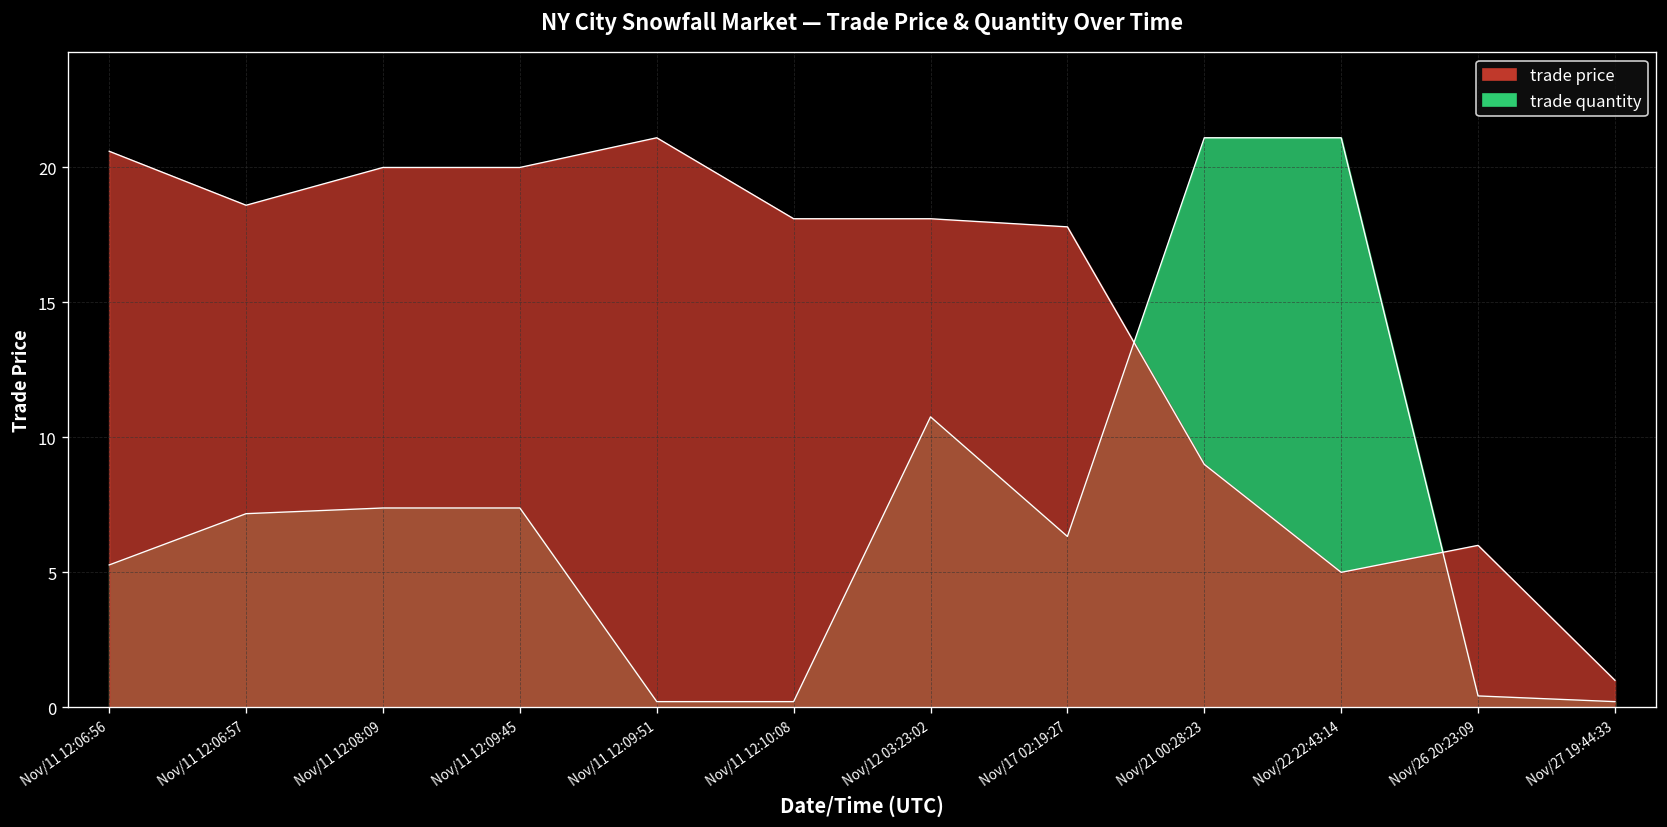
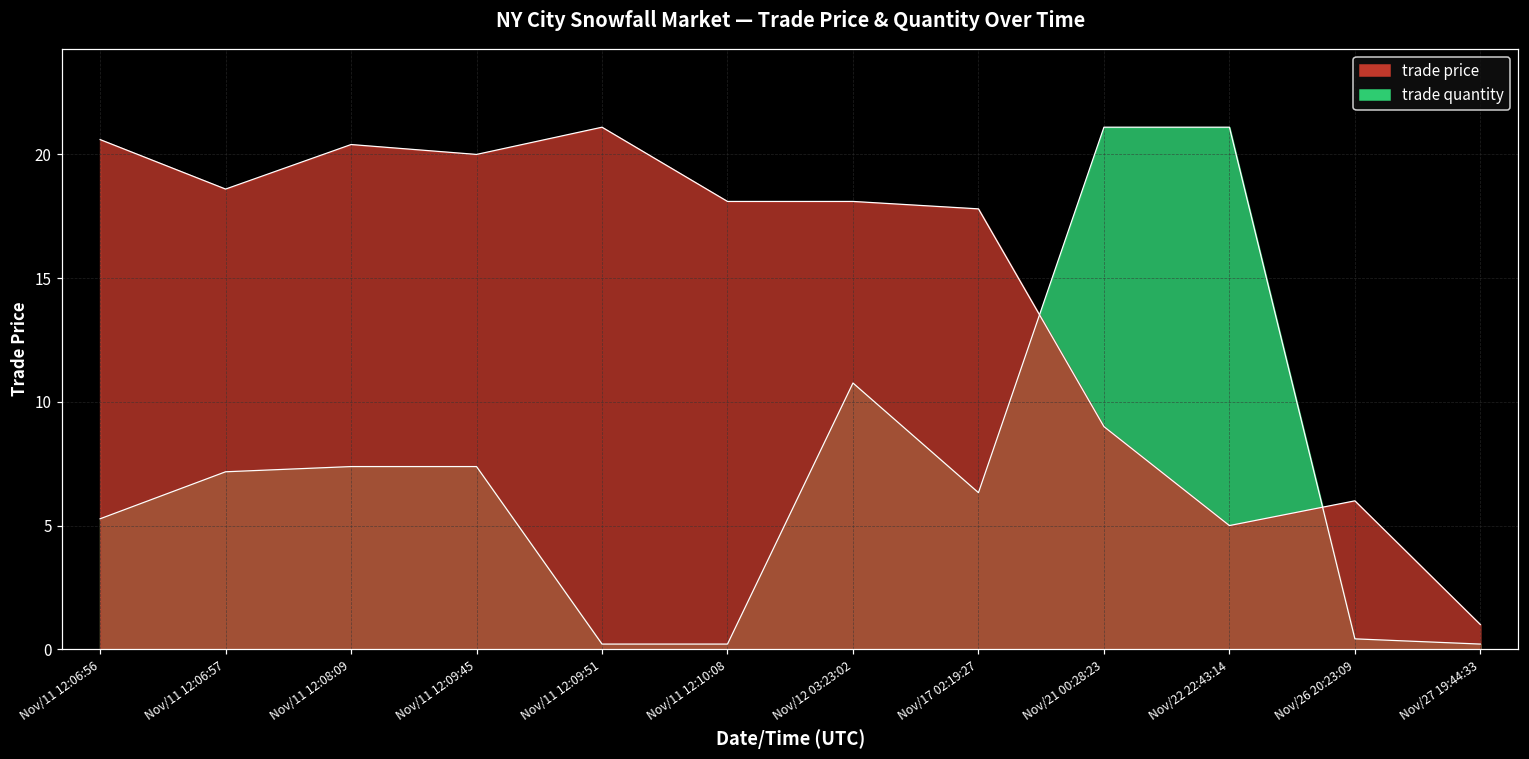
  {
    "trade quantity": {
      "Nov/11 12:06:56": 5.3,
      "Nov/11 12:06:57": 7.2,
      "Nov/11 12:08:09": 7.4,
      "Nov/11 12:09:45": 7.4,
      "Nov/11 12:09:51": 0.2,
      "Nov/11 12:10:08": 0.2,
      "Nov/12 03:23:02": 10.8,
      "Nov/17 02:19:27": 6.3,
      "Nov/21 00:28:23": 21.1,
      "Nov/22 22:43:14": 21.1,
      "Nov/26 20:23:09": 0.4,
      "Nov/27 19:44:33": 0.2
    },
    "trade price": {
      "Nov/11 12:06:56": 20.6,
      "Nov/11 12:06:57": 18.6,
-     "Nov/11 12:08:09": 20.0,
+     "Nov/11 12:08:09": 20.4,
      "Nov/11 12:09:45": 20.0,
      "Nov/11 12:09:51": 21.1,
      "Nov/11 12:10:08": 18.1,
      "Nov/12 03:23:02": 18.1,
      "Nov/17 02:19:27": 17.8,
      "Nov/21 00:28:23": 9.0,
      "Nov/22 22:43:14": 5.0,
      "Nov/26 20:23:09": 6.0,
      "Nov/27 19:44:33": 1.0
    }
  }
